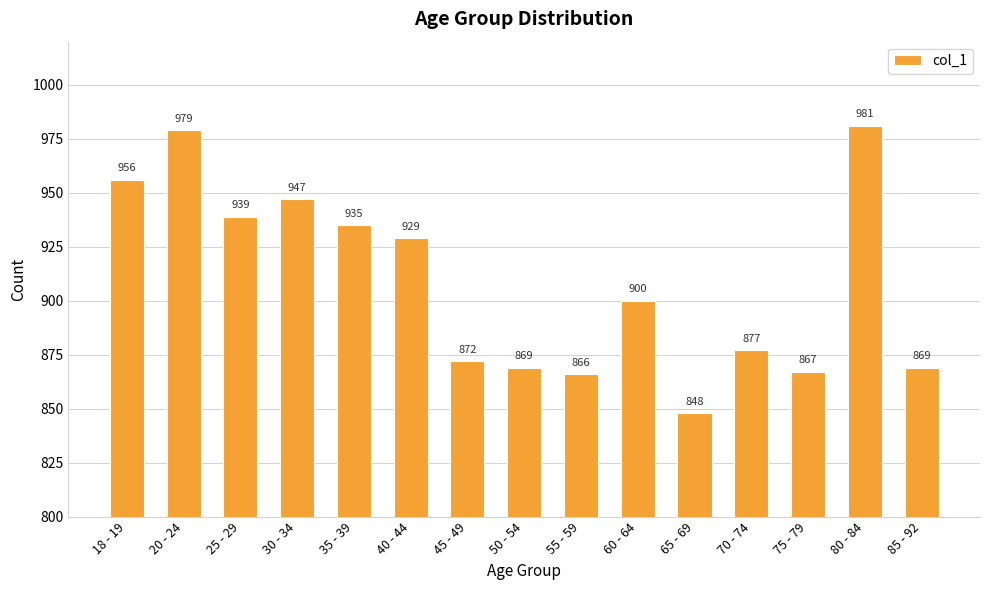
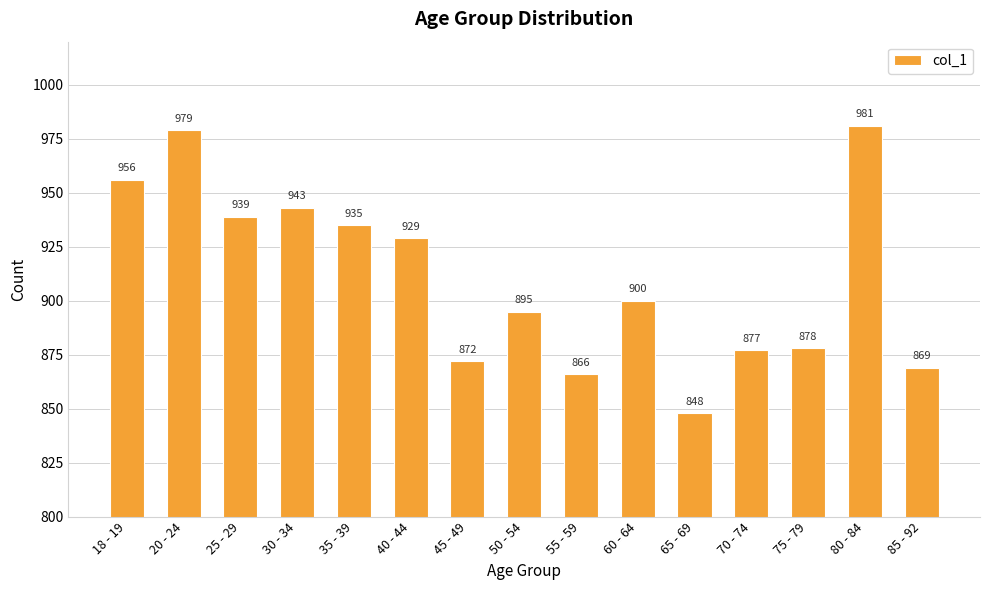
  {
    "18 - 19": 956,
    "20 - 24": 979,
    "25 - 29": 939,
-   "30 - 34": 947,
+   "30 - 34": 943,
    "35 - 39": 935,
    "40 - 44": 929,
    "45 - 49": 872,
-   "50 - 54": 869,
+   "50 - 54": 895,
    "55 - 59": 866,
    "60 - 64": 900,
    "65 - 69": 848,
    "70 - 74": 877,
-   "75 - 79": 867,
+   "75 - 79": 878,
    "80 - 84": 981,
    "85 - 92": 869
  }
